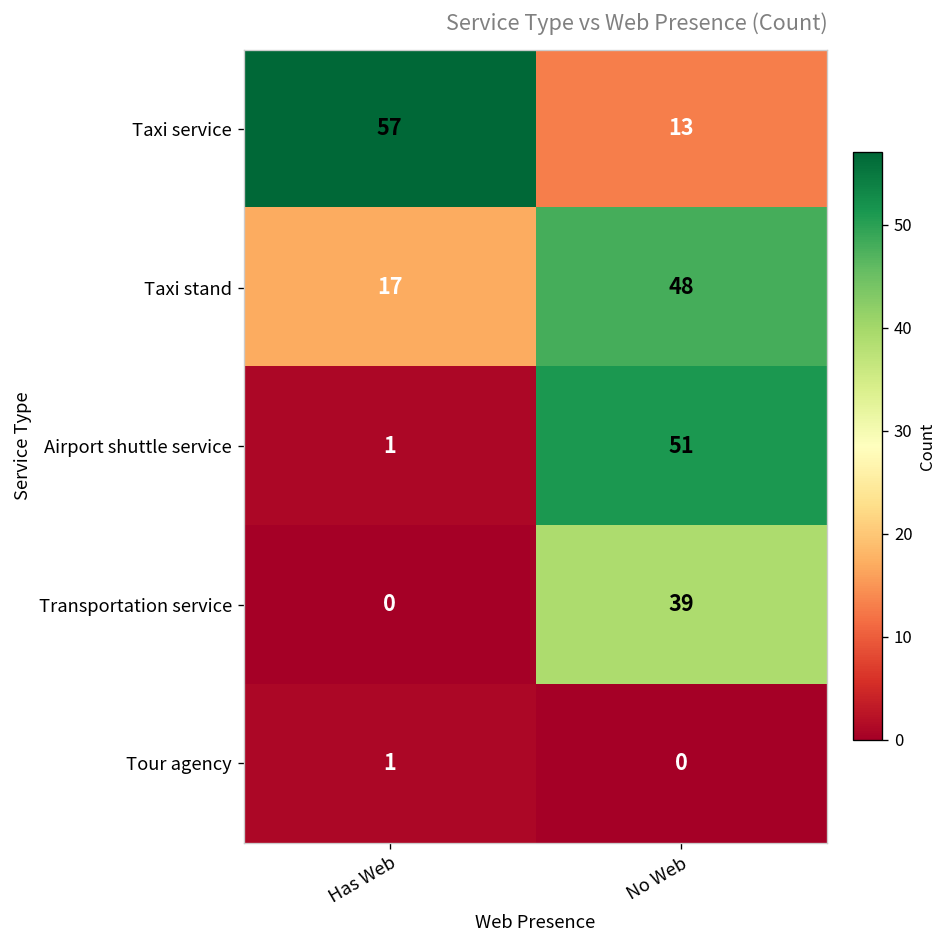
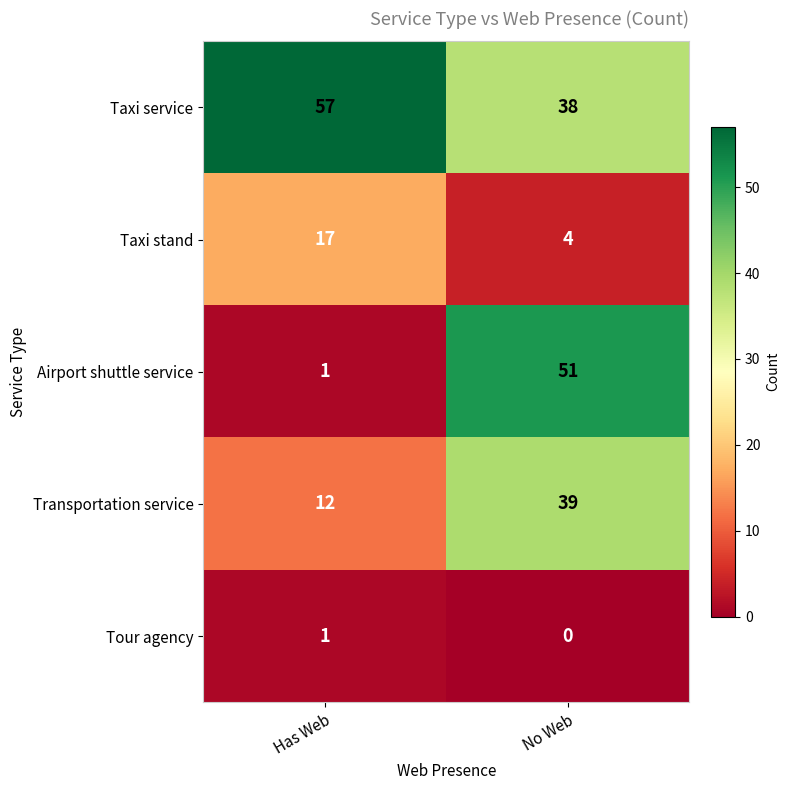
  {
    "Taxi service": {
      "Has Web": 57,
-     "No Web": 13
+     "No Web": 38
    },
    "Taxi stand": {
      "Has Web": 17,
-     "No Web": 48
+     "No Web": 4
    },
    "Airport shuttle service": {
      "Has Web": 1,
      "No Web": 51
    },
    "Transportation service": {
-     "Has Web": 0,
+     "Has Web": 12,
      "No Web": 39
    },
    "Tour agency": {
      "Has Web": 1,
      "No Web": 0
    }
  }
